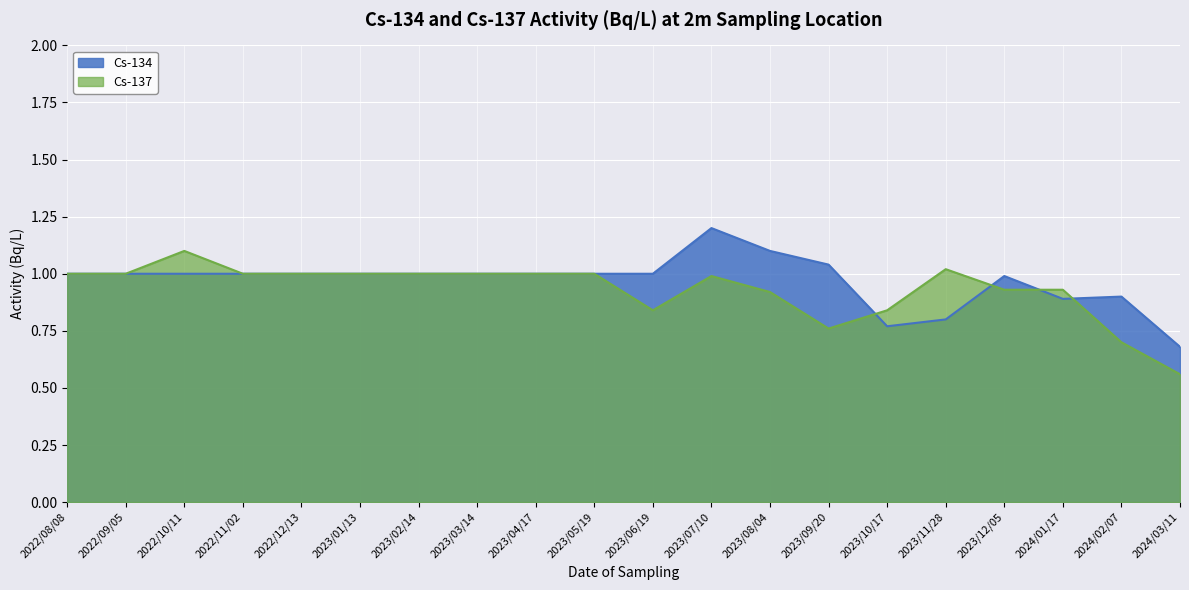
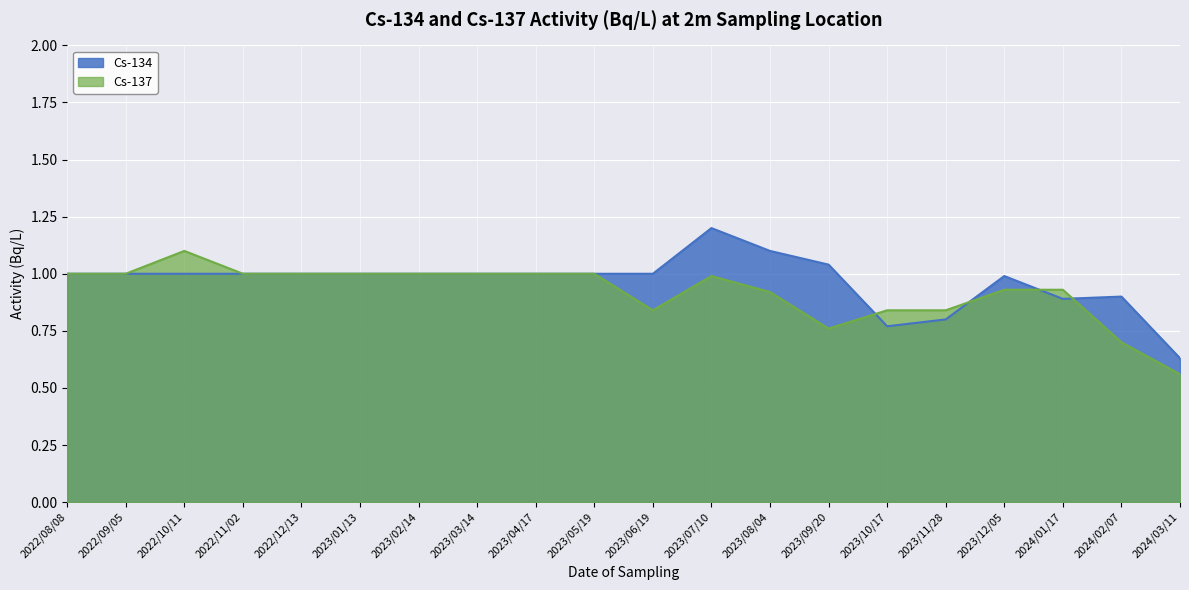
  {
    "Cs-134": {
      "2022/10/11": 1.00,
      "2023/06/19": 1.00,
      "2023/07/10": 1.20,
      "2023/08/04": 1.10,
      "2023/09/20": 1.04,
      "2023/10/17": 0.77,
      "2023/11/28": 0.80,
      "2023/12/05": 0.99,
      "2024/01/17": 0.89,
      "2024/02/07": 0.90,
-     "2024/03/11": 0.68
+     "2024/03/11": 0.63
    },
    "Cs-137": {
      "2022/10/11": 1.10,
      "2023/06/19": 0.84,
      "2023/07/10": 0.99,
      "2023/08/04": 0.92,
      "2023/09/20": 0.76,
      "2023/10/17": 0.84,
-     "2023/11/28": 1.02,
+     "2023/11/28": 0.84,
      "2023/12/05": 0.93,
      "2024/01/17": 0.93,
      "2024/02/07": 0.70,
      "2024/03/11": 0.56
    }
  }
